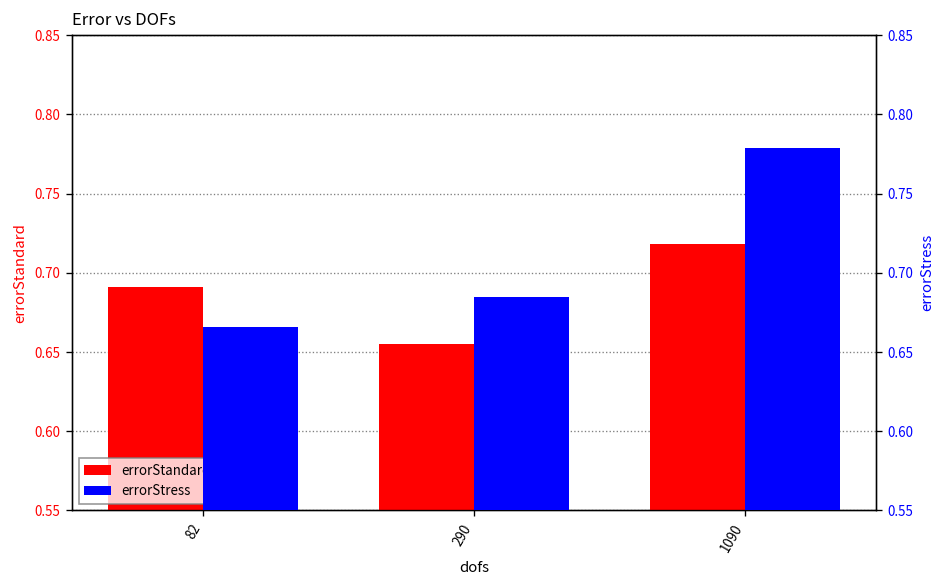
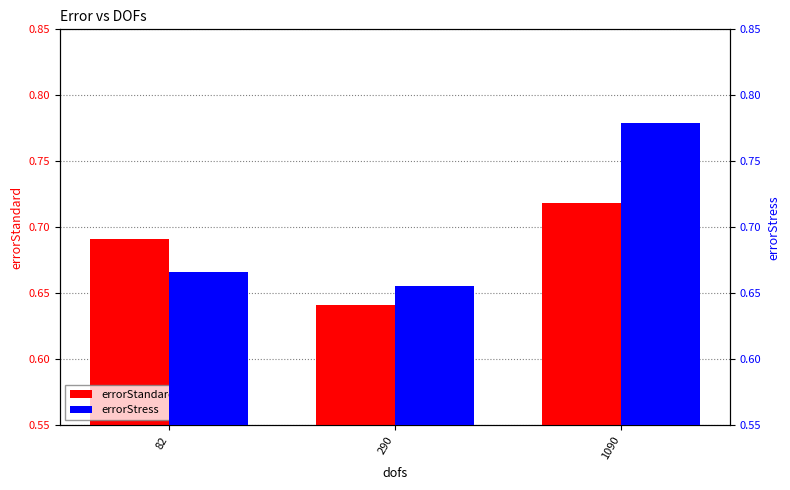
  {
    "errorStandard": {
      "82": 0.691,
-     "290": 0.655,
+     "290": 0.641,
      "1090": 0.718
    },
    "errorStress": {
      "82": 0.666,
-     "290": 0.685,
+     "290": 0.656,
      "1090": 0.779
    }
  }
